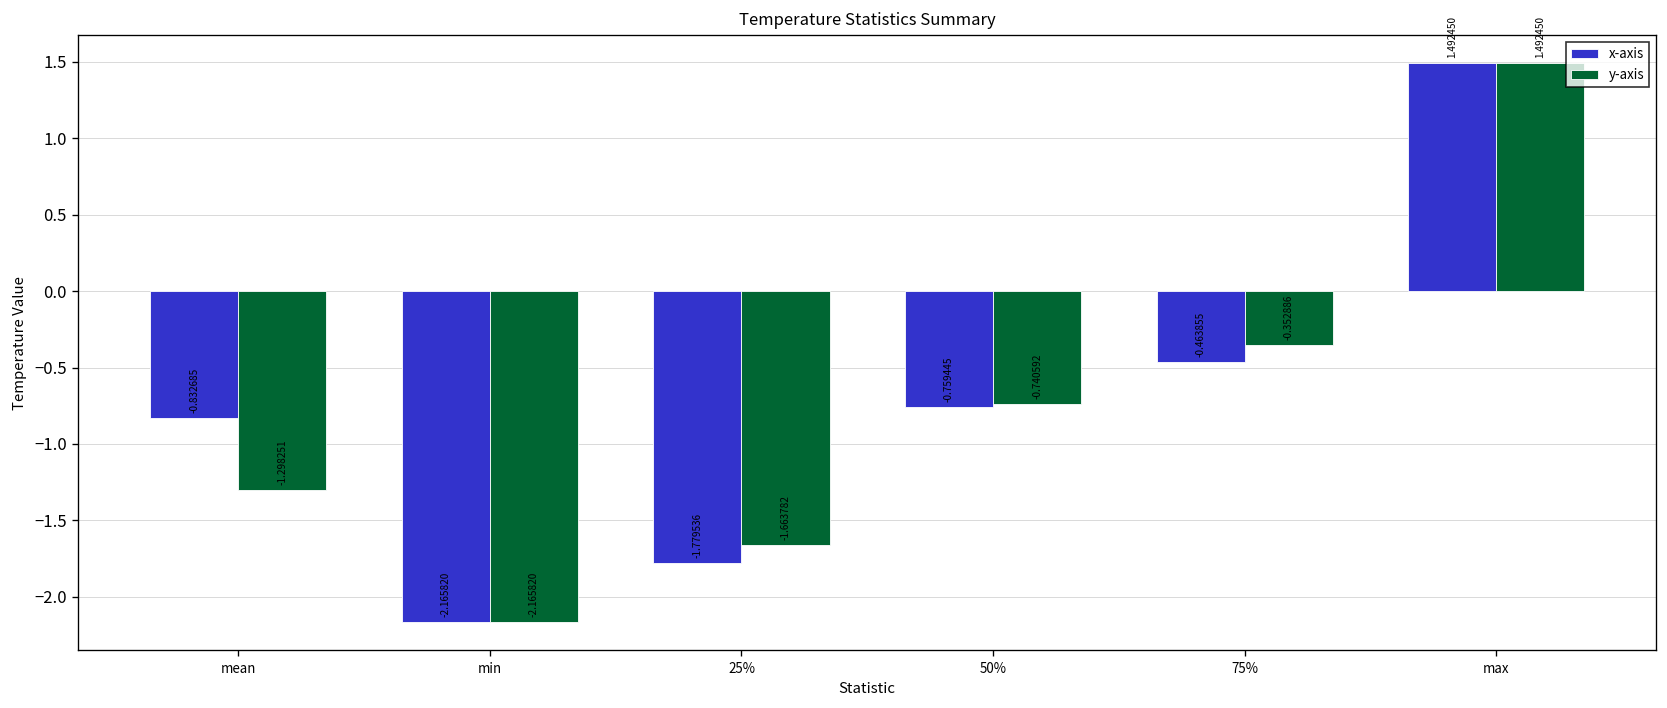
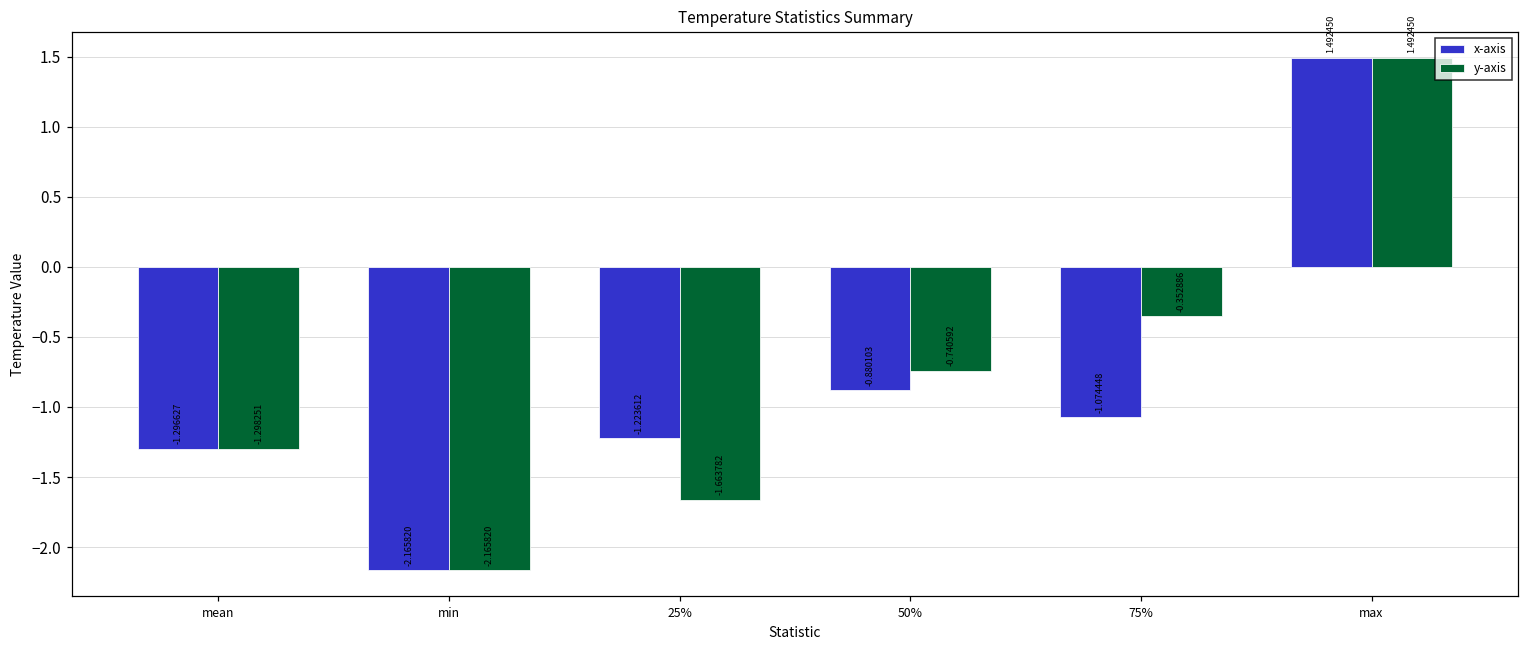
  {
    "x-axis": {
-     "mean": -0.832685,
+     "mean": -1.296627,
      "min": -2.165820,
-     "25%": -1.779536,
-     "50%": -0.759445,
-     "75%": -0.463855,
+     "25%": -1.223612,
+     "50%": -0.880103,
+     "75%": -1.074448,
      "max": 1.492450
    },
    "y-axis": {
      "mean": -1.298251,
      "min": -2.165820,
      "25%": -1.663782,
      "50%": -0.740592,
      "75%": -0.352886,
      "max": 1.492450
    }
  }
